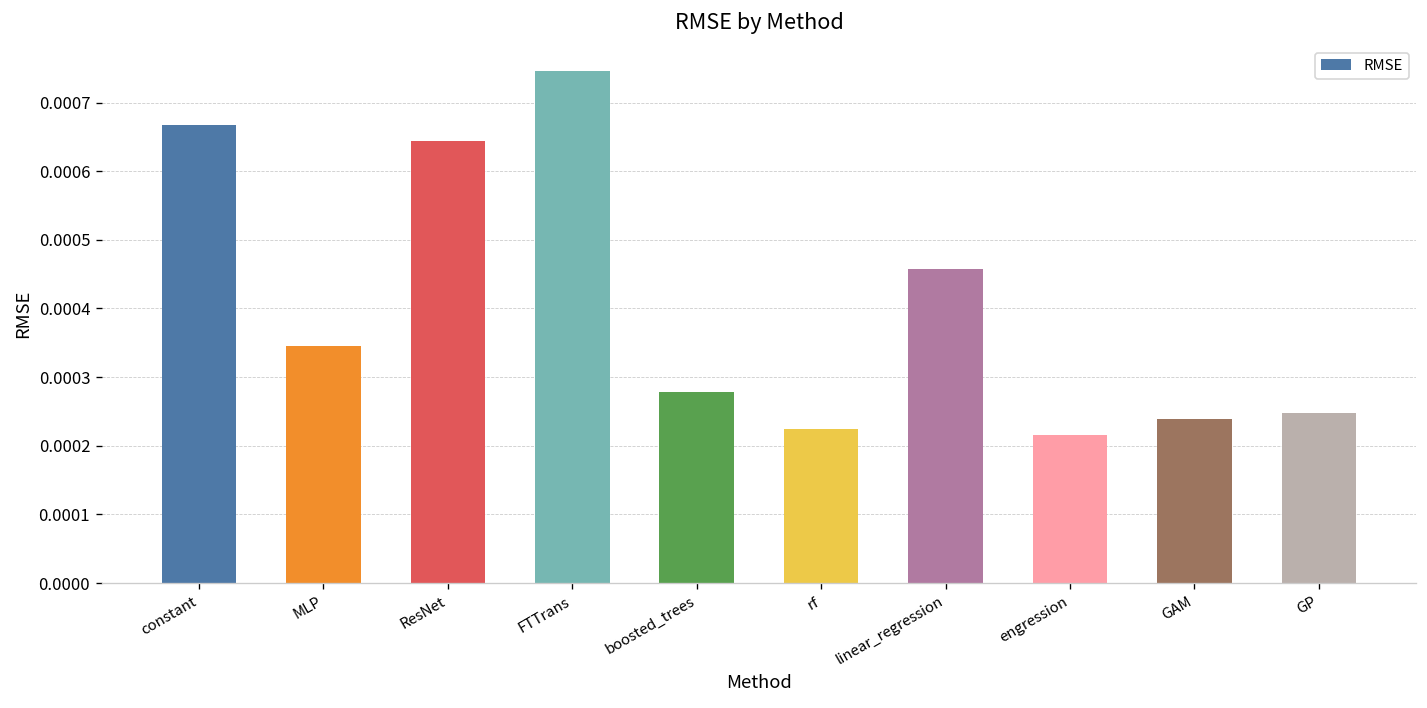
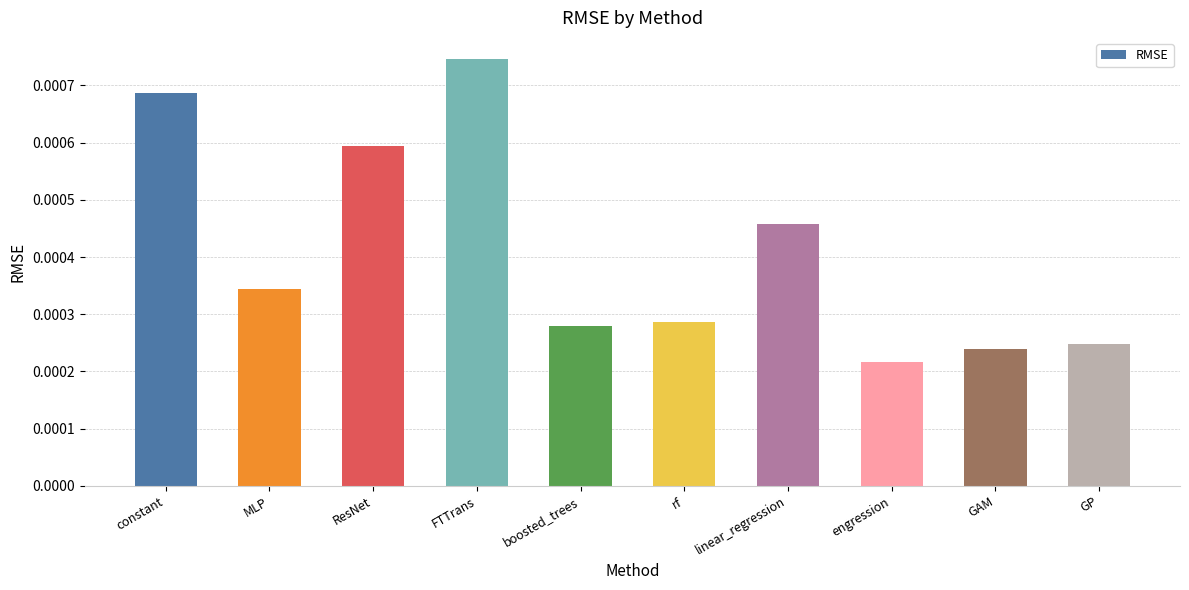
  {
-   "constant": 0.00067,
+   "constant": 0.00069,
    "MLP": 0.00034,
-   "ResNet": 0.00064,
+   "ResNet": 0.00059,
    "FTTrans": 0.00075,
    "boosted_trees": 0.00028,
-   "rf": 0.00022,
+   "rf": 0.00029,
    "linear_regression": 0.00046,
    "engression": 0.00022,
    "GAM": 0.00024,
    "GP": 0.00025
  }
